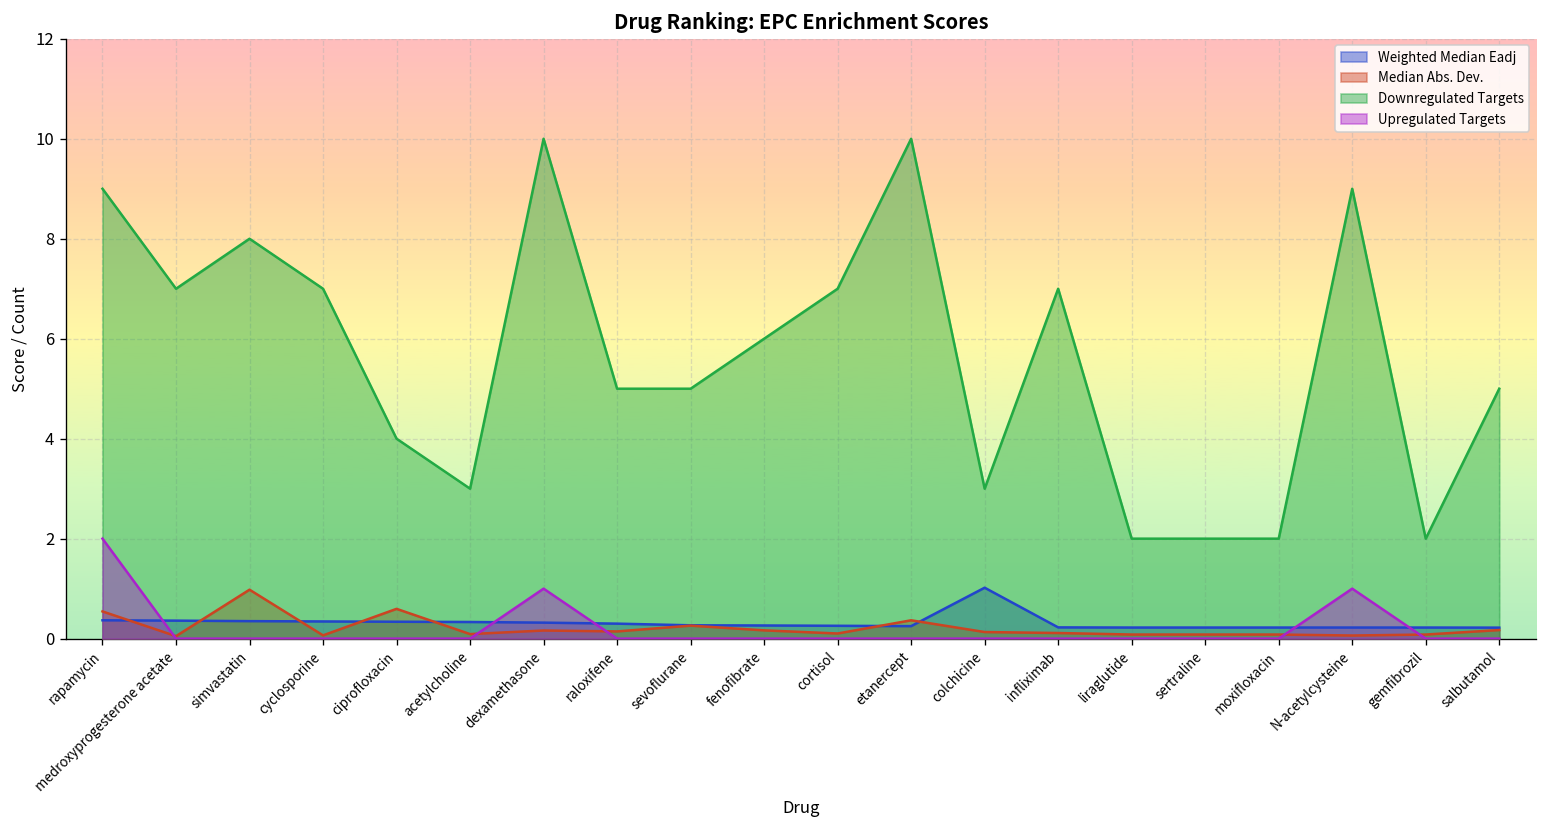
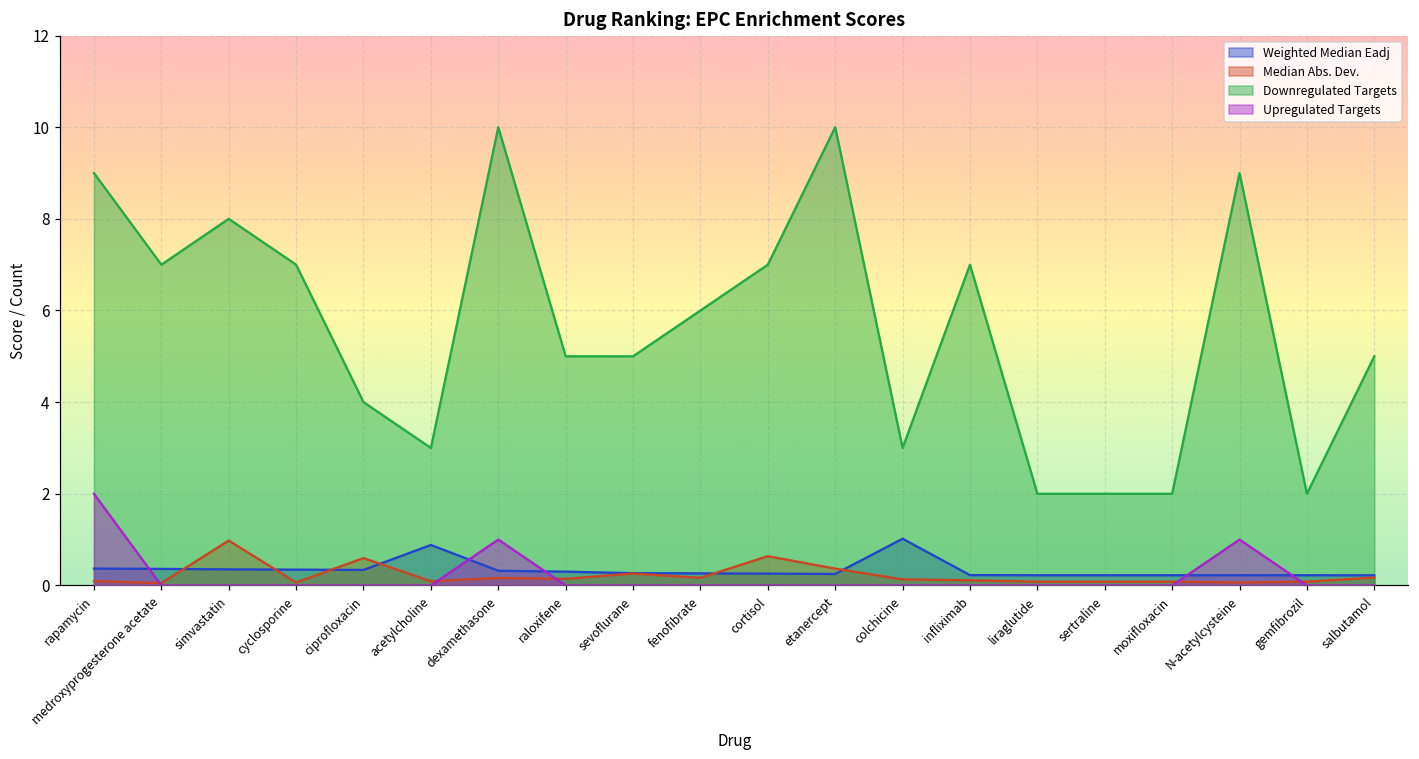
  {
    "Weighted Median Eadj": {
      "rapamycin": 0.4,
      "medroxyprogesterone acetate": 0.4,
      "simvastatin": 0.4,
      "cyclosporine": 0.3,
      "ciprofloxacin": 0.3,
-     "acetylcholine": 0.3,
+     "acetylcholine": 0.9,
      "dexamethasone": 0.3,
      "raloxifene": 0.3,
      "fenofibrate": 0.3,
      "cortisol": 0.3,
      "etanercept": 0.3,
      "colchicine": 1.0,
      "infliximab": 0.2,
      "liraglutide": 0.2,
      "sertraline": 0.2,
      "moxifloxacin": 0.2,
      "N-acetylcysteine": 0.2,
      "gemfibrozil": 0.2
    },
    "Median Abs. Dev.": {
-     "rapamycin": 0.5,
+     "rapamycin": 0.1,
      "simvastatin": 1.0,
      "cyclosporine": 0.1,
      "ciprofloxacin": 0.6,
      "acetylcholine": 0.1,
      "dexamethasone": 0.2,
      "raloxifene": 0.1,
      "fenofibrate": 0.2,
-     "cortisol": 0.1,
+     "cortisol": 0.6,
      "etanercept": 0.4,
      "colchicine": 0.1,
      "infliximab": 0.1,
      "liraglutide": 0.1,
      "sertraline": 0.1,
      "moxifloxacin": 0.1,
      "N-acetylcysteine": 0.1,
      "gemfibrozil": 0.1
    },
    "Downregulated Targets": {
      "rapamycin": 9.0,
      "medroxyprogesterone acetate": 7.0,
      "simvastatin": 8.0,
      "cyclosporine": 7.0,
      "ciprofloxacin": 4.0,
      "acetylcholine": 3.0,
      "dexamethasone": 10.0,
      "raloxifene": 5.0,
      "sevoflurane": 5.0,
      "fenofibrate": 6.0,
      "cortisol": 7.0,
      "etanercept": 10.0,
      "colchicine": 3.0,
      "infliximab": 7.0,
      "liraglutide": 2.0,
      "sertraline": 2.0,
      "moxifloxacin": 2.0,
      "N-acetylcysteine": 9.0,
      "gemfibrozil": 2.0,
      "salbutamol": 5.0
    },
    "Upregulated Targets": {
      "rapamycin": 2.0,
      "simvastatin": 0.0,
      "cyclosporine": 0.0,
      "ciprofloxacin": 0.0,
      "acetylcholine": 0.0,
      "dexamethasone": 1.0,
      "raloxifene": 0.0,
      "sevoflurane": 0.0,
      "fenofibrate": 0.0,
      "cortisol": 0.0,
      "etanercept": 0.0,
      "colchicine": 0.0,
      "infliximab": 0.0,
      "liraglutide": 0.0,
      "sertraline": 0.0,
      "moxifloxacin": 0.0,
      "N-acetylcysteine": 1.0,
      "gemfibrozil": 0.0,
      "salbutamol": 0.0
    }
  }
